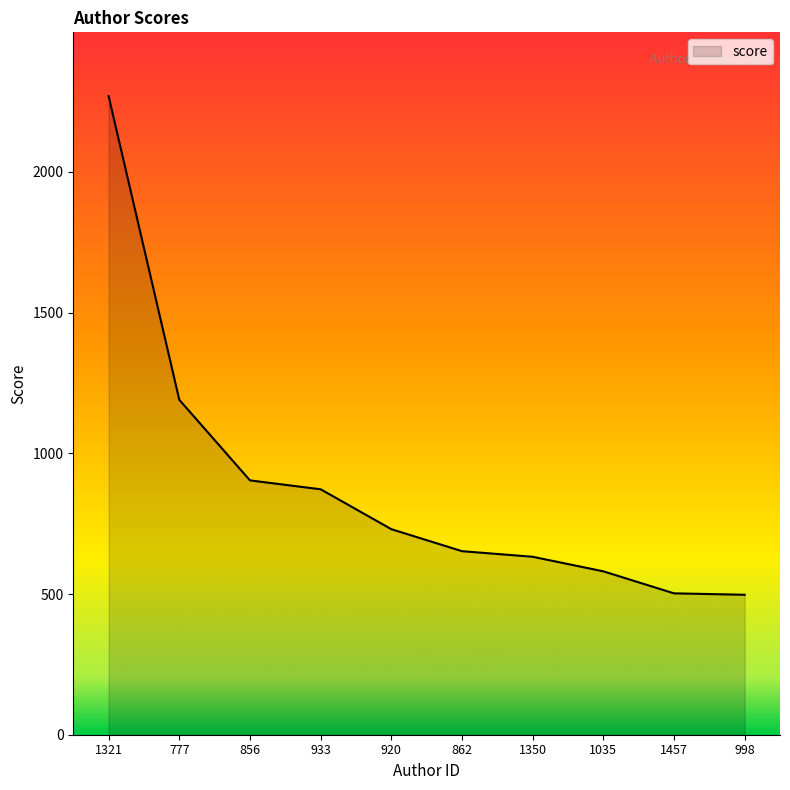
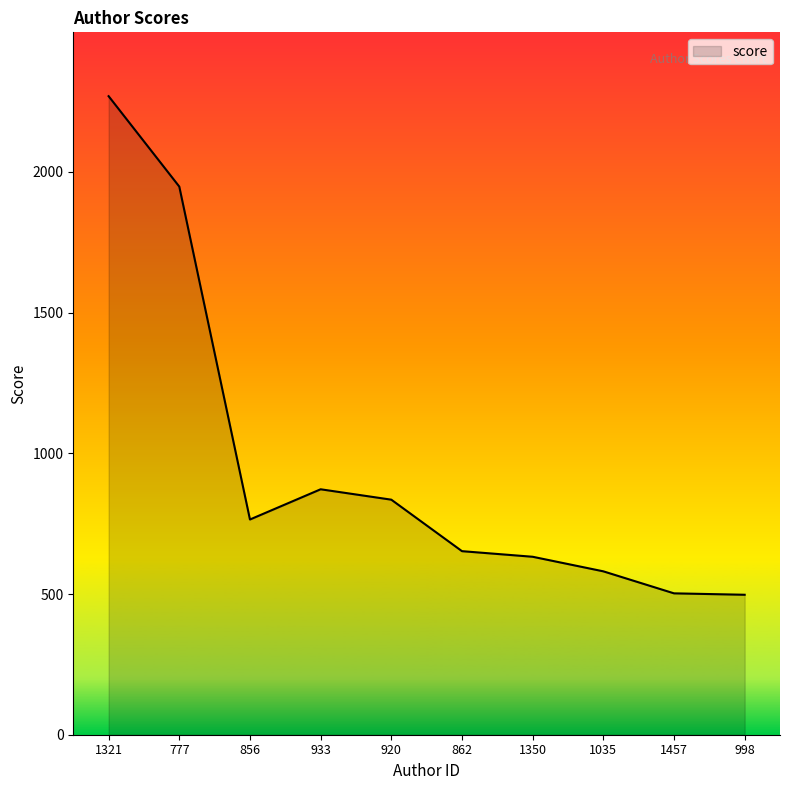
  {
    "1321": 2270,
-   "777": 1190,
-   "856": 900,
+   "777": 1950,
+   "856": 760,
    "933": 870,
-   "920": 730,
+   "920": 840,
    "862": 650,
    "1350": 630,
    "1035": 580,
    "1457": 500,
    "998": 500
  }
